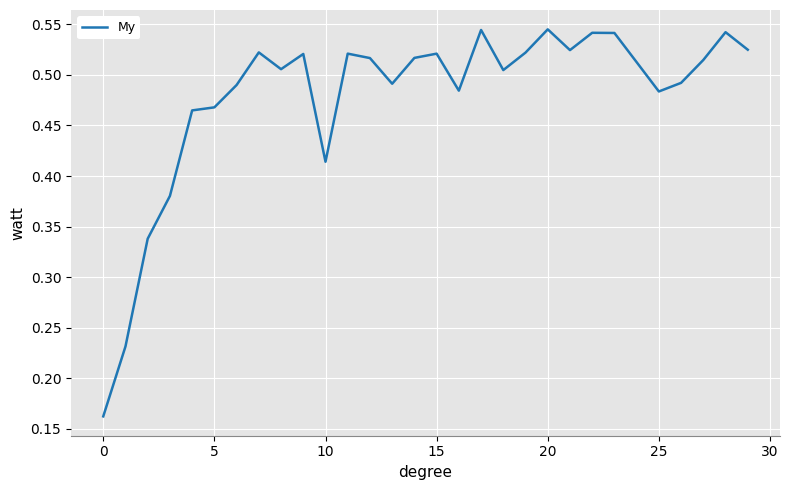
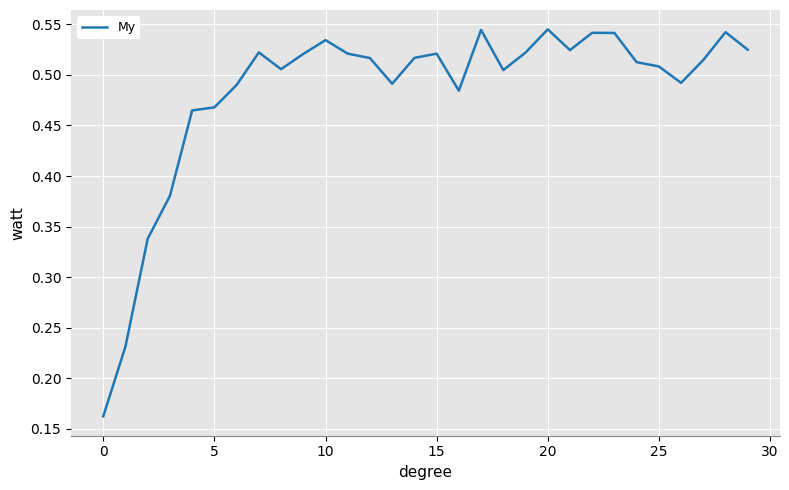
  {
    "0": 0.162,
    "5": 0.468,
-   "10": 0.414,
+   "10": 0.534,
    "15": 0.521,
    "20": 0.545,
-   "25": 0.484
+   "25": 0.508
  }
